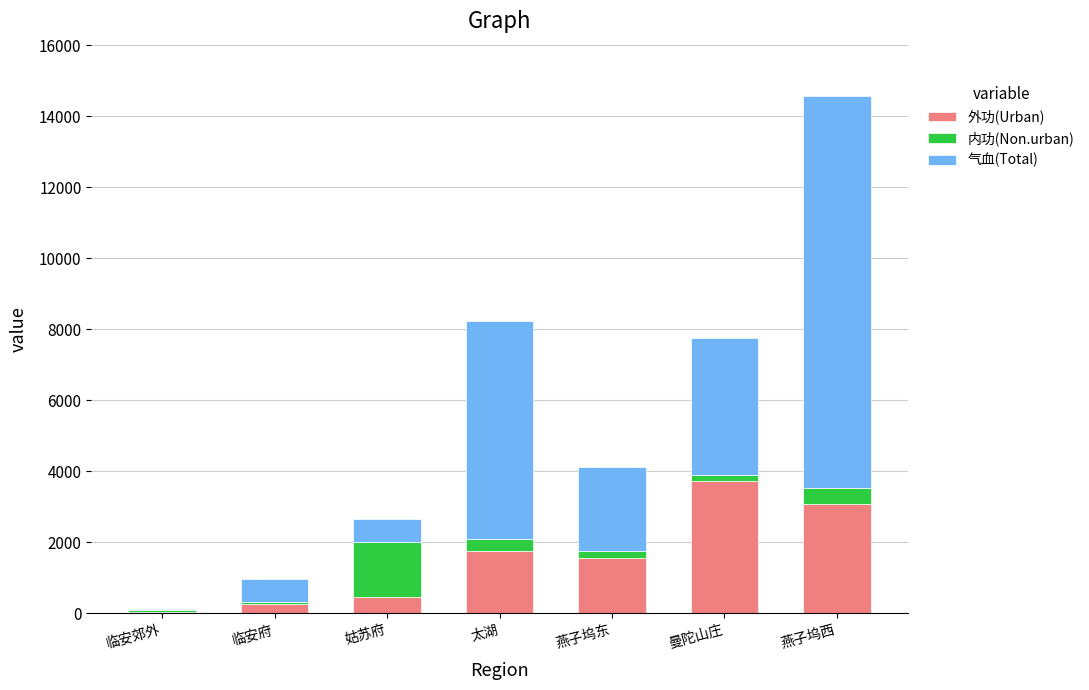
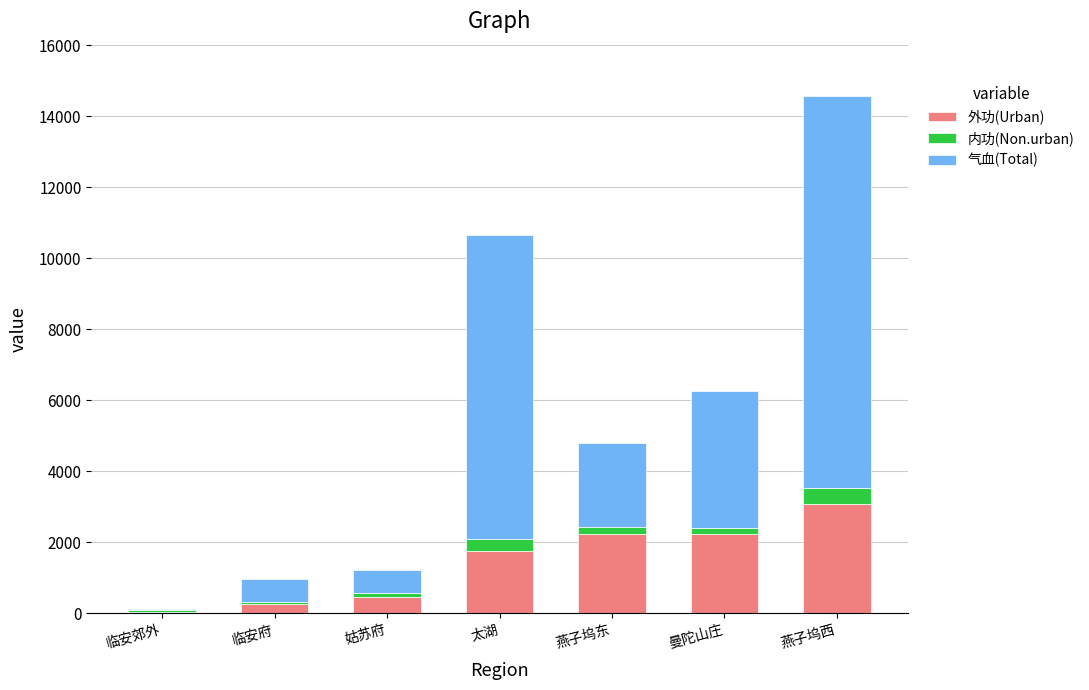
  {
    "外功(Urban)": {
      "临安府": 300,
      "姑苏府": 500,
      "太湖": 1800,
-     "燕子坞东": 1600,
-     "曼陀山庄": 3700,
+     "燕子坞东": 2200,
+     "曼陀山庄": 2200,
      "燕子坞西": 3100
    },
    "内功(Non.urban)": {
-     "姑苏府": 1600,
+     "姑苏府": 100,
      "太湖": 300,
      "燕子坞东": 200,
      "曼陀山庄": 200,
      "燕子坞西": 400
    },
    "气血(Total)": {
      "临安府": 600,
      "姑苏府": 600,
-     "太湖": 6100,
+     "太湖": 8600,
      "燕子坞东": 2400,
      "曼陀山庄": 3900,
      "燕子坞西": 11000
    }
  }
